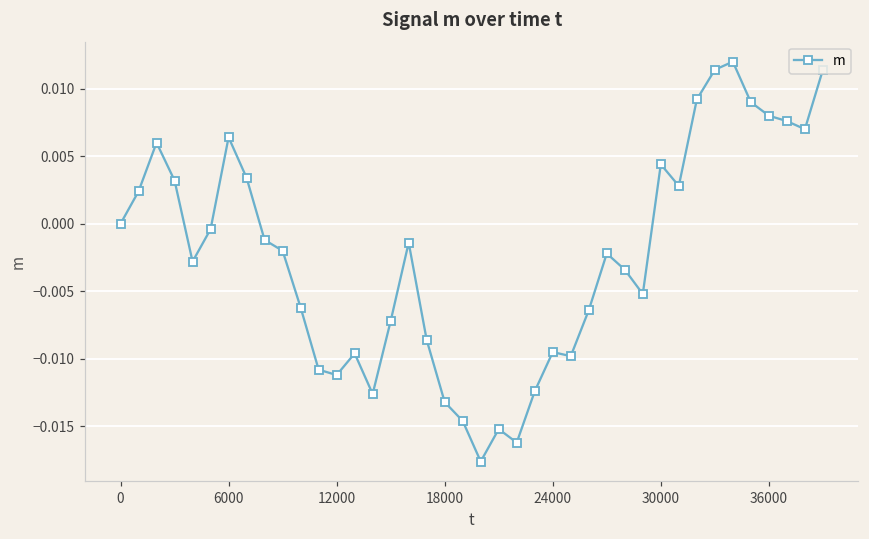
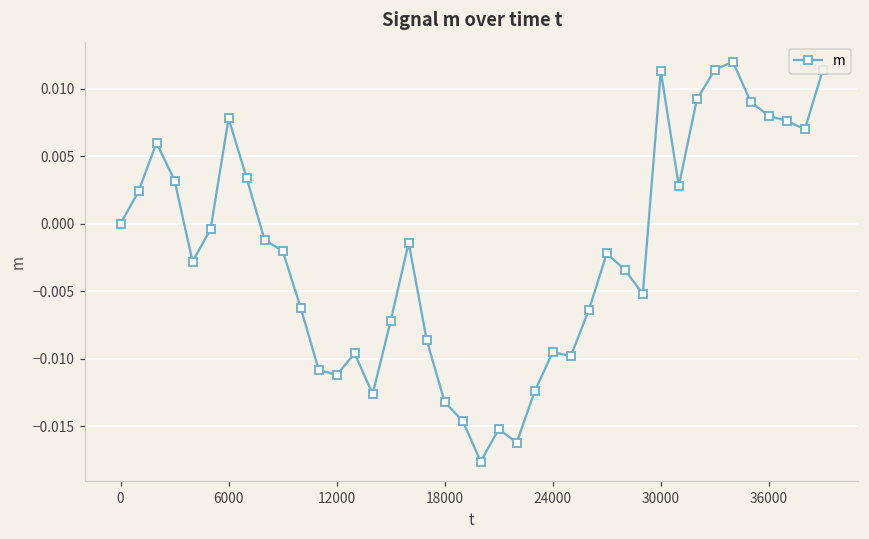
  {
    "0": 0.0000,
-   "6000": 0.0064,
+   "6000": 0.0078,
    "12000": -0.0112,
    "18000": -0.0132,
    "24000": -0.0095,
-   "30000": 0.0044,
+   "30000": 0.0113,
    "36000": 0.0080
  }
